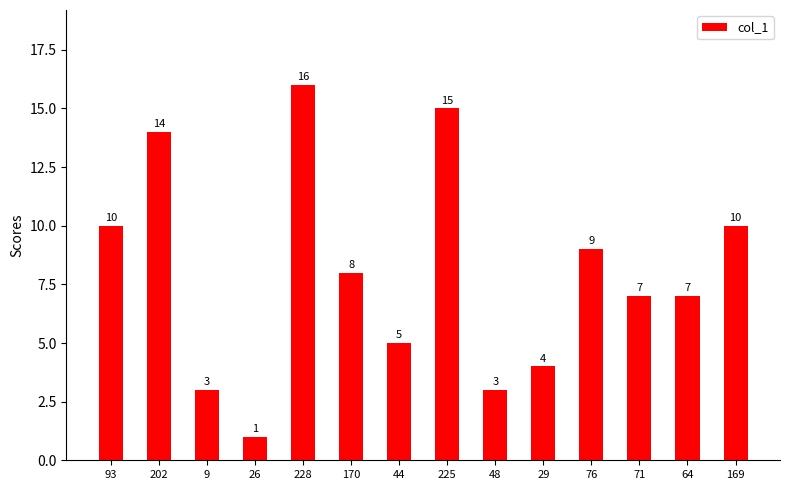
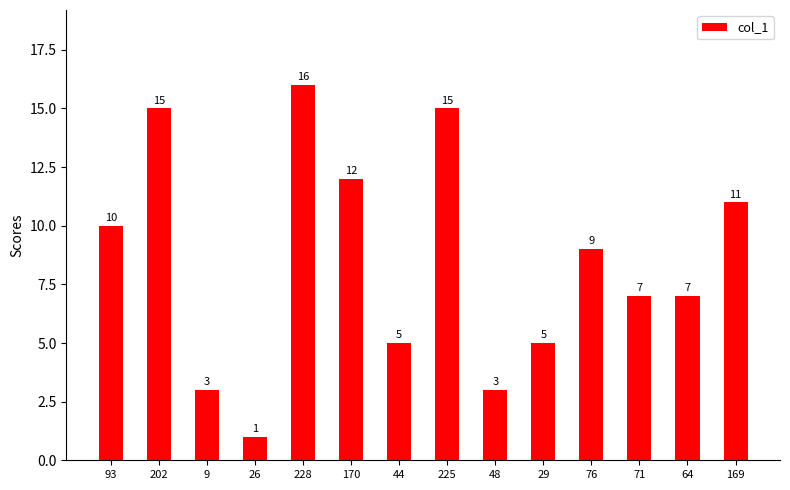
  {
    "93": 10,
-   "202": 14,
+   "202": 15,
    "9": 3,
    "26": 1,
    "228": 16,
-   "170": 8,
+   "170": 12,
    "44": 5,
    "225": 15,
    "48": 3,
-   "29": 4,
+   "29": 5,
    "76": 9,
    "71": 7,
    "64": 7,
-   "169": 10
+   "169": 11
  }
